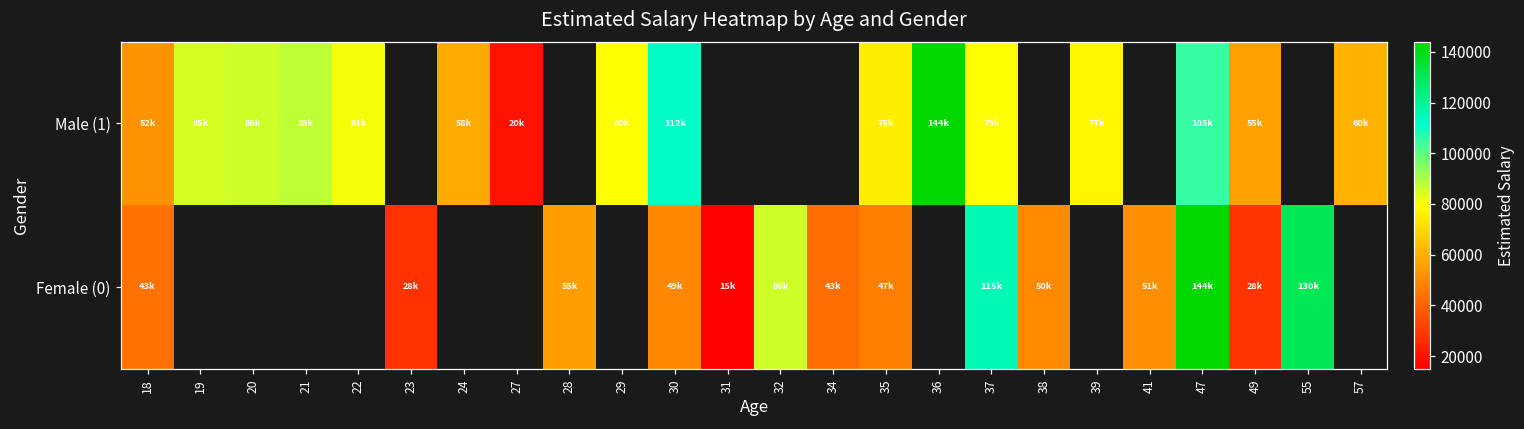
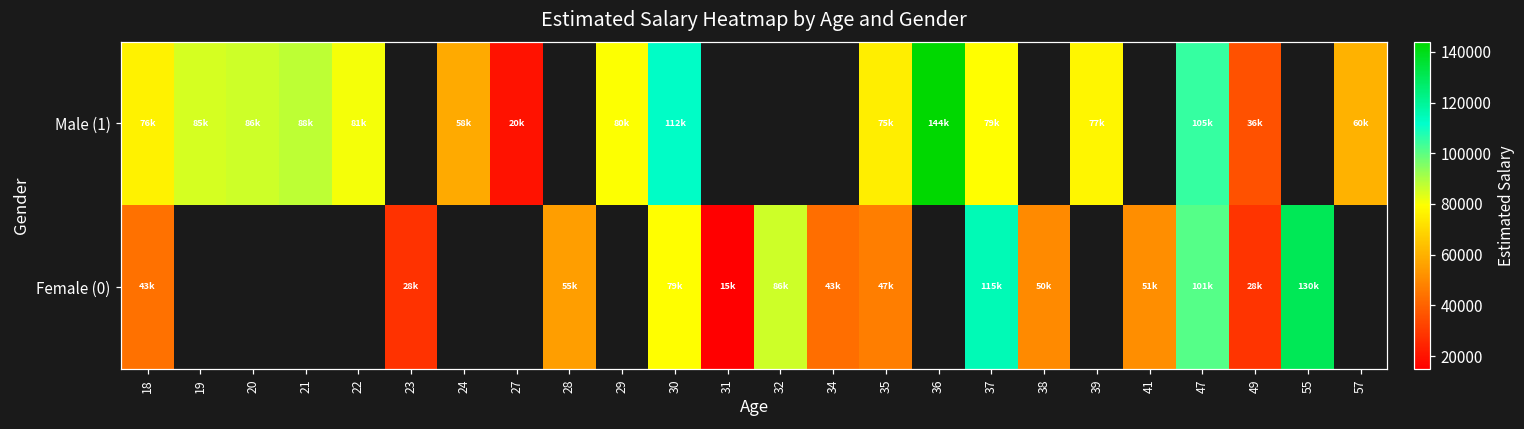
  {
    "Male (1)": {
-     "18": "52k",
+     "18": "76k",
      "19": "85k",
      "20": "86k",
      "21": "88k",
      "22": "81k",
      "24": "58k",
      "27": "20k",
      "29": "80k",
      "30": "112k",
      "35": "75k",
      "36": "144k",
      "37": "79k",
      "39": "77k",
      "47": "105k",
-     "49": "55k",
+     "49": "36k",
      "57": "60k"
    },
    "Female (0)": {
      "18": "43k",
      "23": "28k",
      "28": "55k",
-     "30": "49k",
+     "30": "79k",
      "31": "15k",
      "32": "86k",
      "34": "43k",
      "35": "47k",
      "37": "115k",
      "38": "50k",
      "41": "51k",
-     "47": "144k",
+     "47": "101k",
      "49": "28k",
      "55": "130k"
    }
  }
